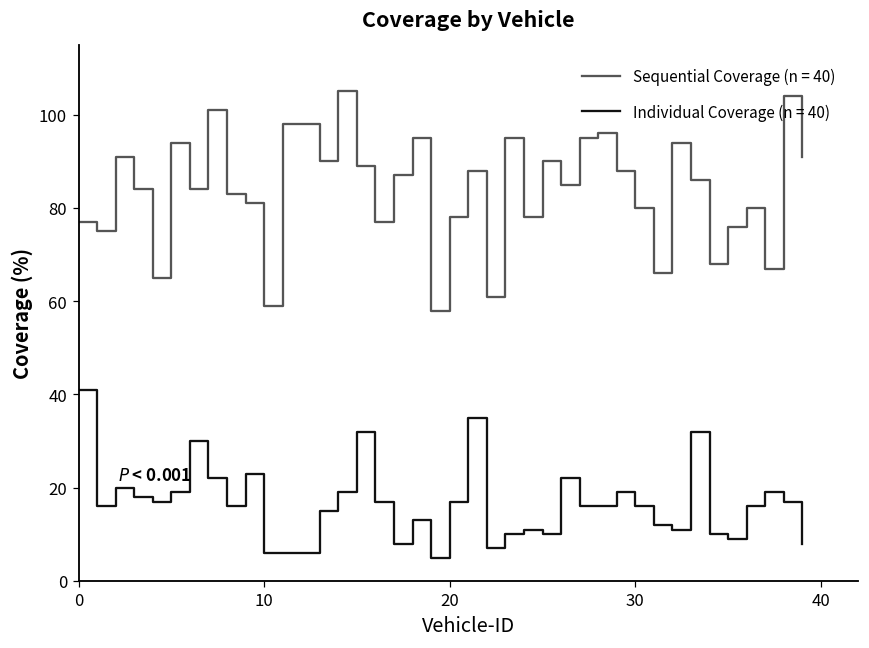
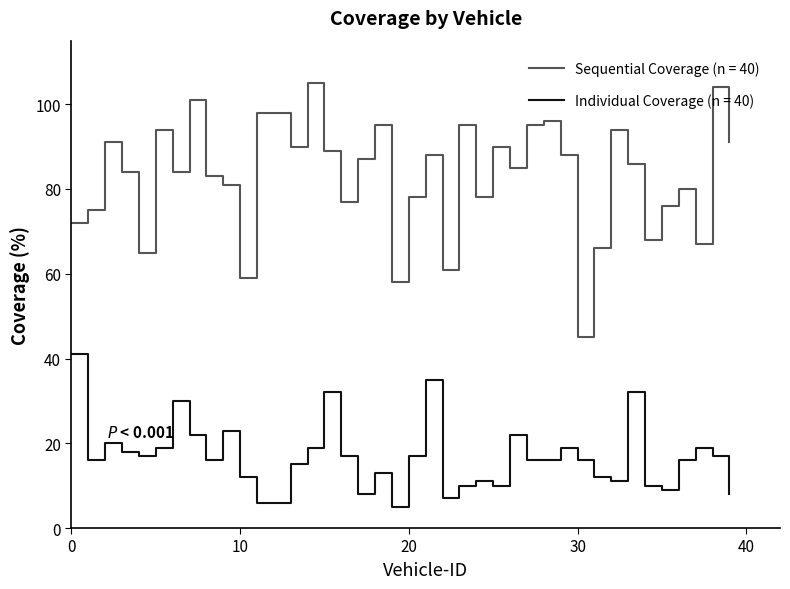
  {
    "Sequential Coverage (n = 40)": {
-     "0": 77,
+     "0": 72,
      "10": 59,
      "20": 78,
-     "30": 80
+     "30": 45
    },
    "Individual Coverage (n = 40)": {
      "0": 41,
-     "10": 6,
+     "10": 12,
      "20": 17,
      "30": 16
    }
  }
